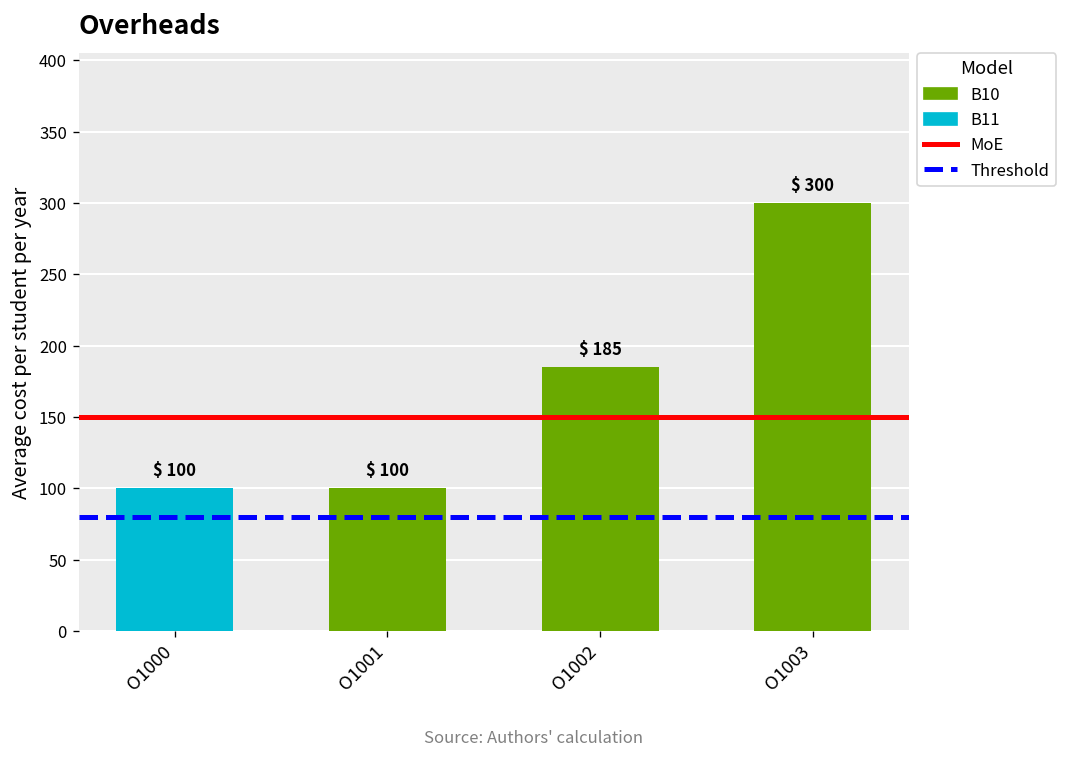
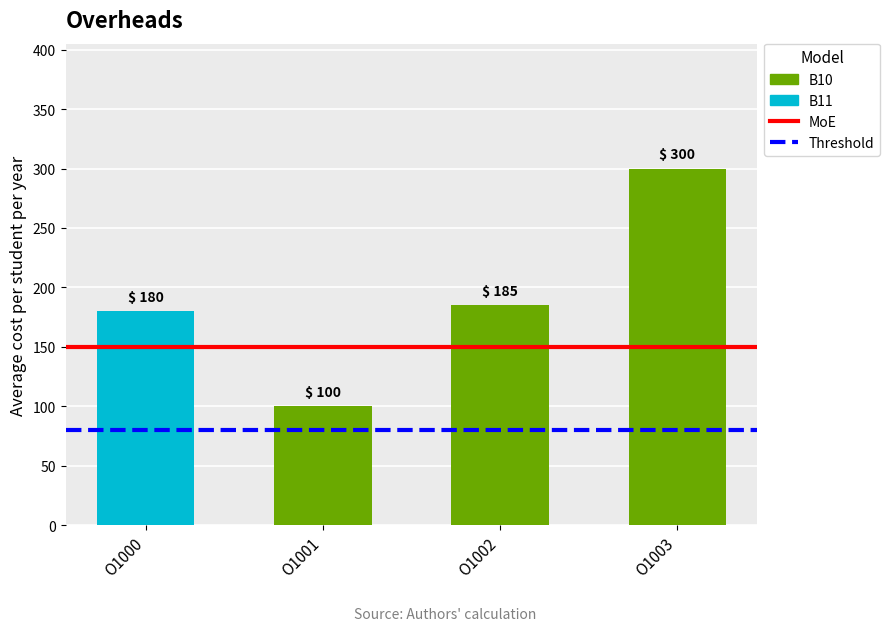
  {
-   "O1000": 100,
+   "O1000": 180,
    "O1001": 100,
    "O1002": 185,
    "O1003": 300
  }
